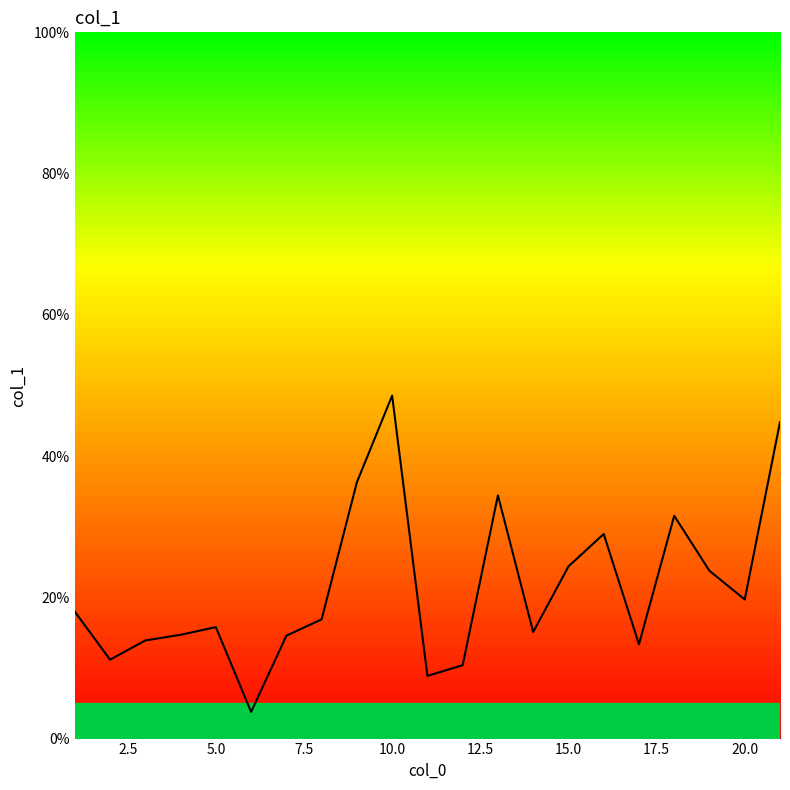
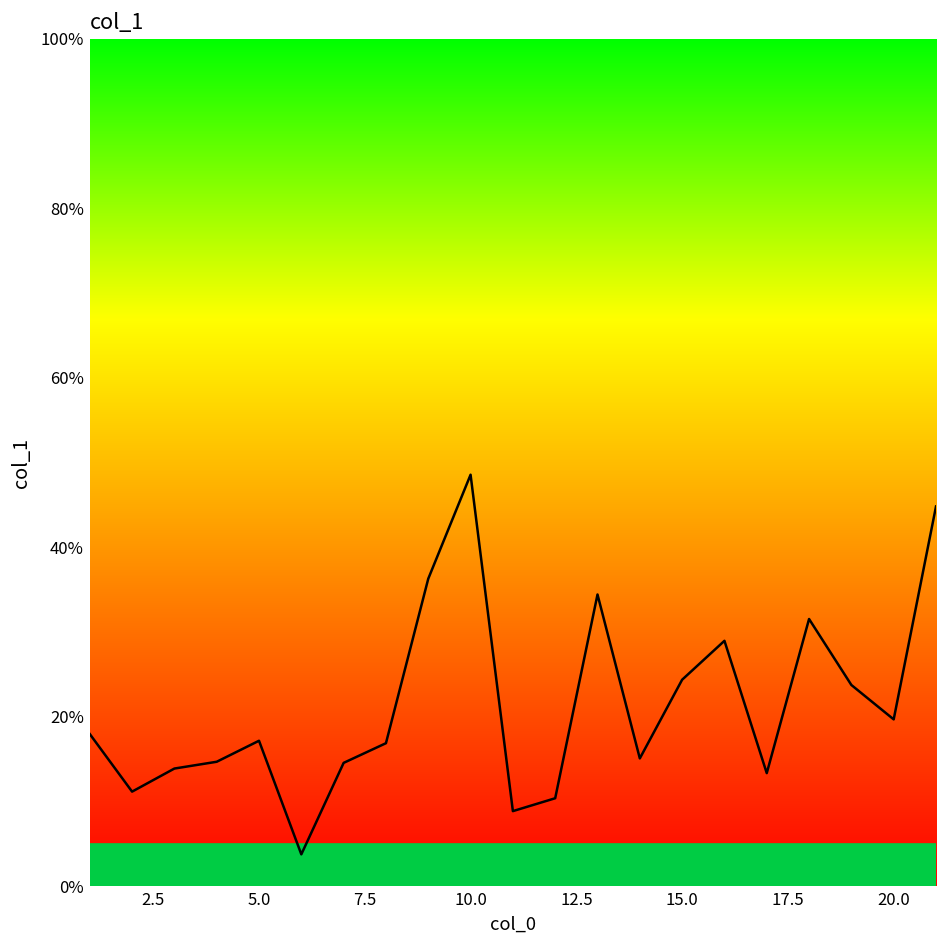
  {
-   "5.0": "16%",
+   "5.0": "17%",
    "10.0": "49%",
    "15.0": "24%",
    "20.0": "20%"
  }
